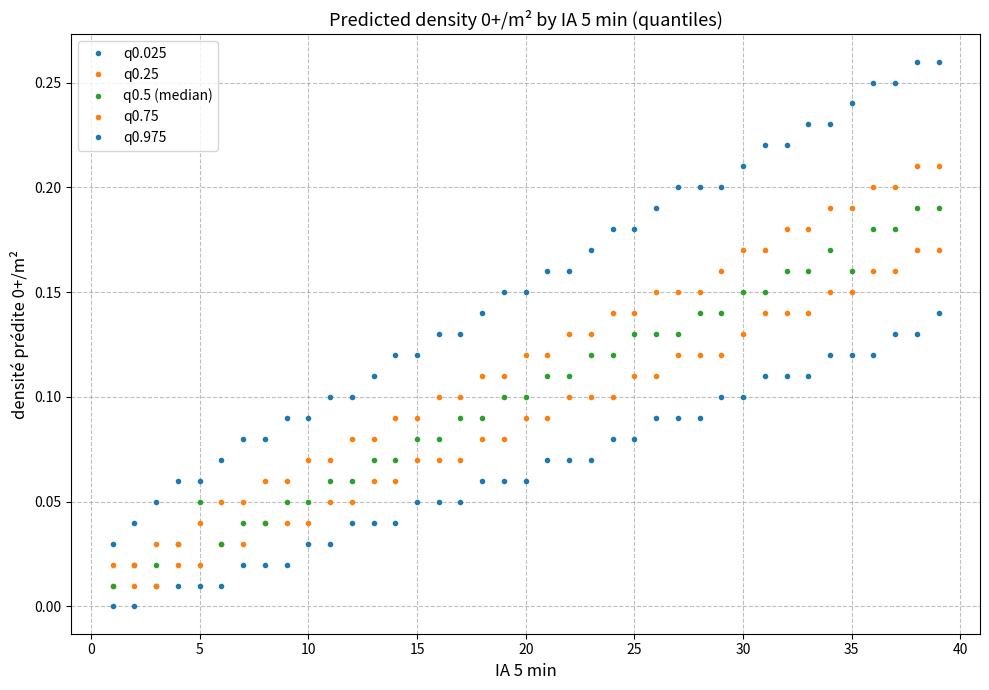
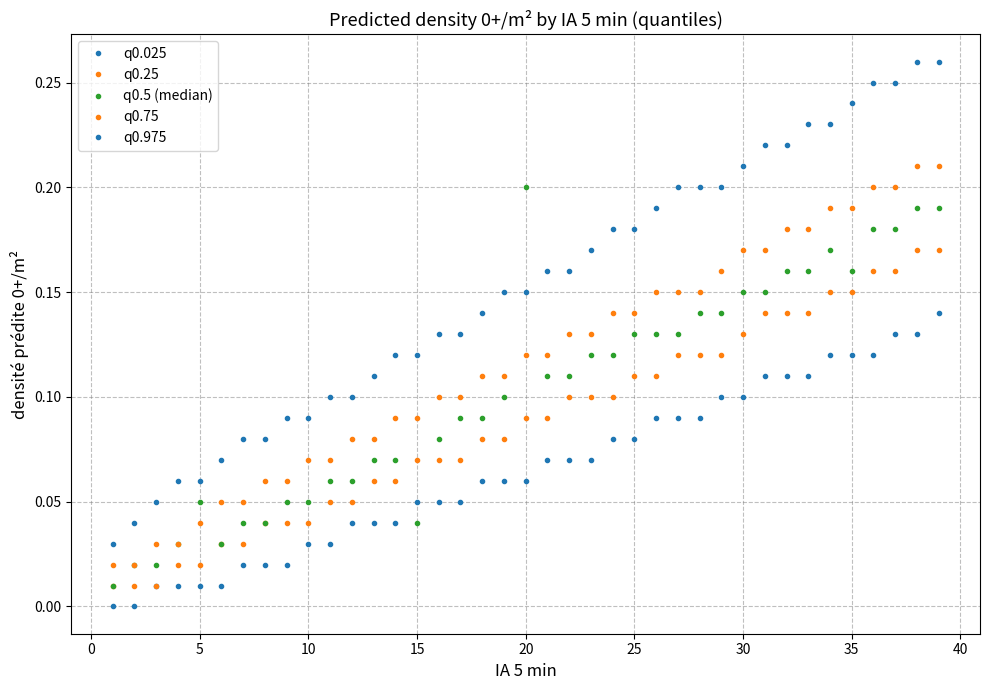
  {
    "q0.5 (median)": {
      "5": 0.05,
      "10": 0.05,
-     "15": 0.08,
-     "20": 0.1,
+     "15": 0.04,
+     "20": 0.2,
      "25": 0.13,
      "30": 0.15,
      "35": 0.16
    }
  }
